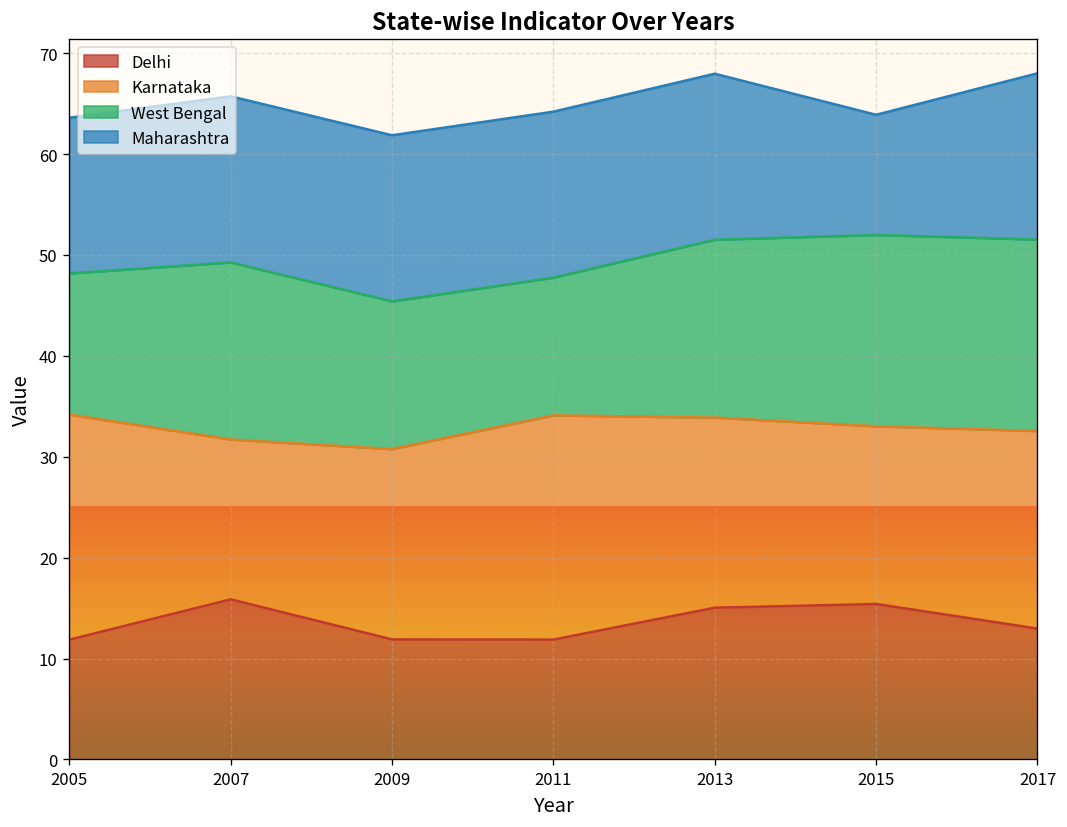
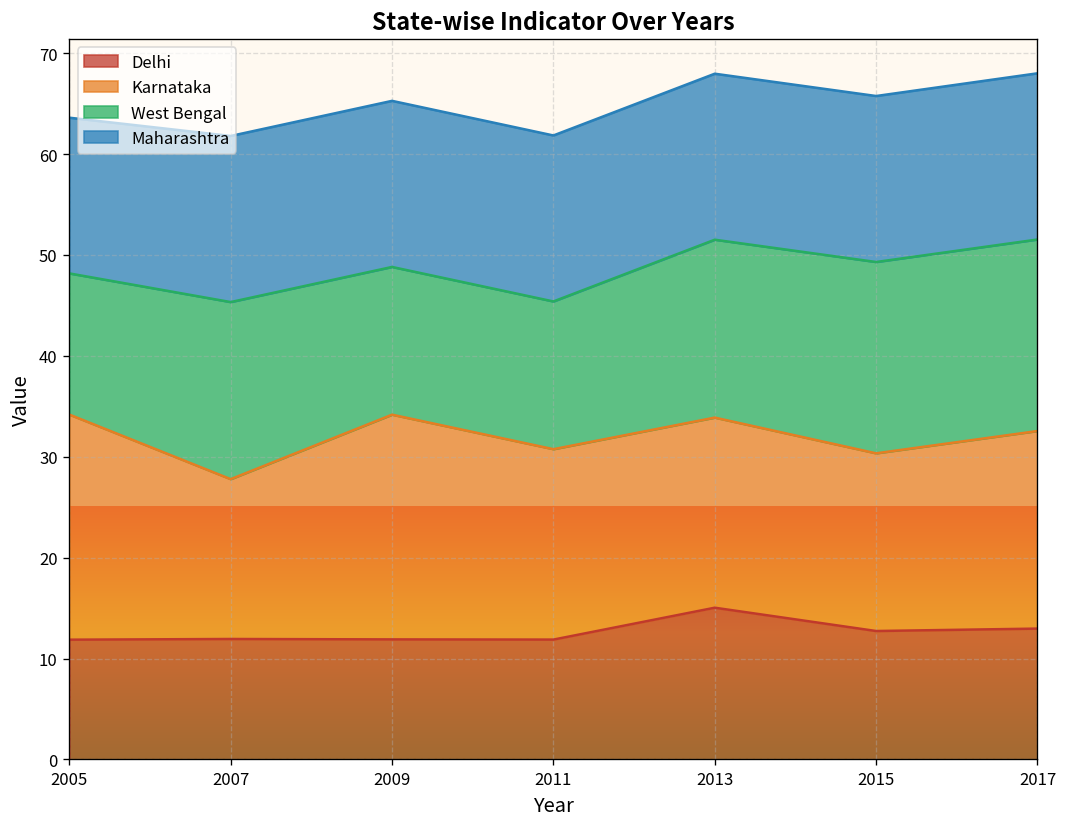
  {
    "Delhi": {
      "2005": 12,
-     "2007": 16,
+     "2007": 12,
      "2009": 12,
      "2011": 12,
      "2013": 15,
-     "2015": 15,
+     "2015": 13,
      "2017": 13
    },
    "Karnataka": {
      "2005": 22,
      "2007": 16,
-     "2009": 19,
-     "2011": 22,
+     "2009": 22,
+     "2011": 19,
      "2013": 19,
      "2015": 18,
      "2017": 20
    },
    "West Bengal": {
      "2005": 14,
      "2007": 18,
      "2009": 15,
-     "2011": 14,
+     "2011": 15,
      "2013": 18,
      "2015": 19,
      "2017": 19
    },
    "Maharashtra": {
      "2005": 15,
      "2009": 16,
      "2011": 16,
      "2013": 16,
-     "2015": 12,
+     "2015": 16,
      "2017": 16
    }
  }
